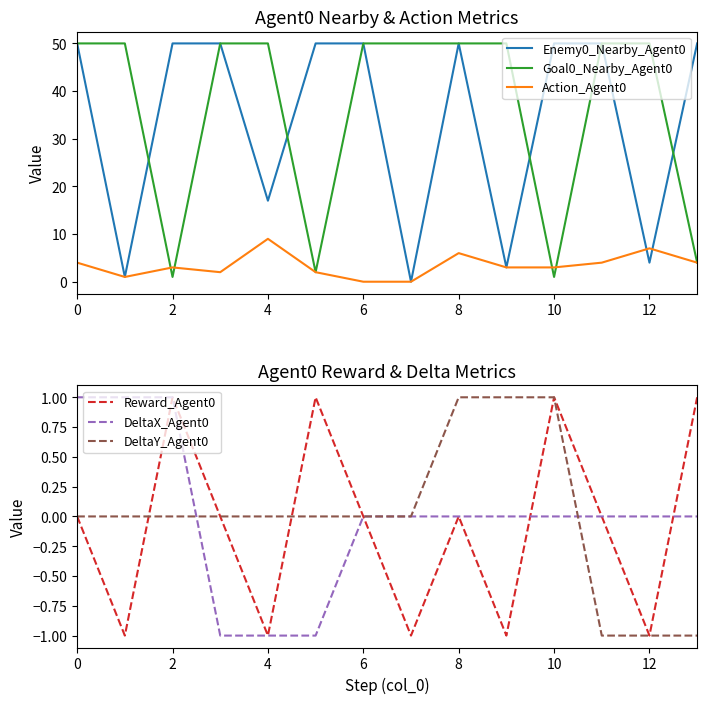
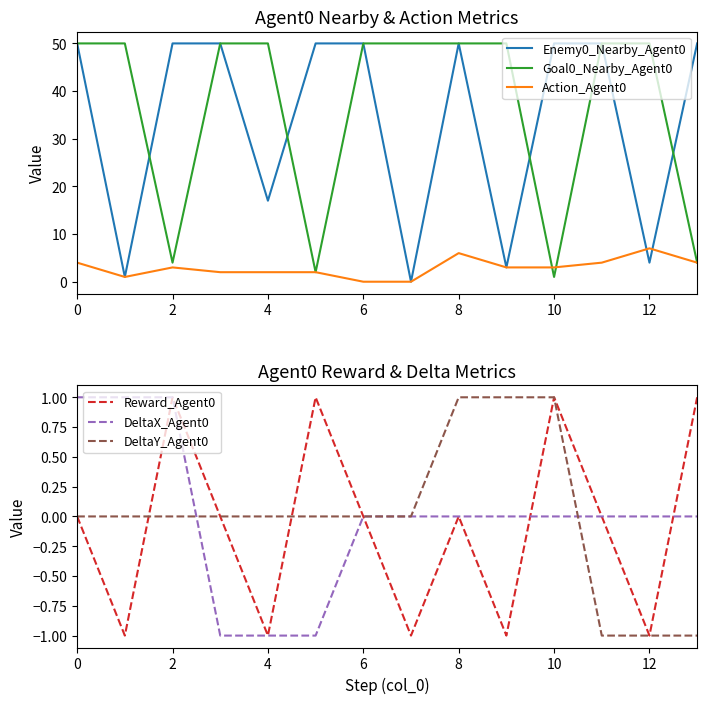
  {
    "Agent0 Nearby & Action Metrics": {
      "Enemy0_Nearby_Agent0": {
        "2": 50,
        "4": 17,
        "12": 4
      },
      "Goal0_Nearby_Agent0": {
-       "2": 1,
+       "2": 4,
        "4": 50,
        "10": 1
      },
      "Action_Agent0": {
        "0": 4,
        "2": 3,
-       "4": 9,
+       "4": 2,
        "6": 0,
        "8": 6,
        "10": 3,
        "12": 7
      }
    },
    "Agent0 Reward & Delta Metrics": {
      "DeltaX_Agent0": {
        "0": 1.00,
        "10": 0.00,
        "12": 0.00
      },
      "DeltaY_Agent0": {
        "2": 0.00,
        "4": 0.00,
        "8": 1.00
      }
    }
  }
